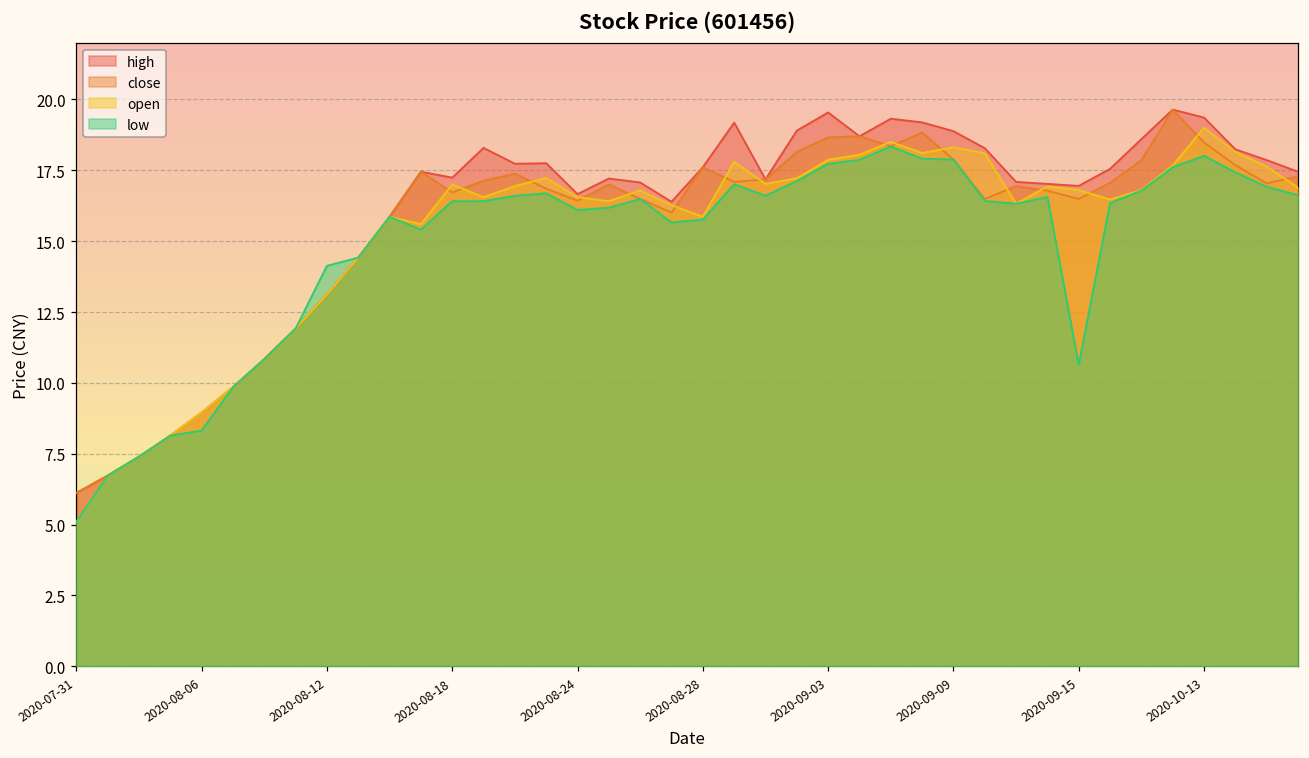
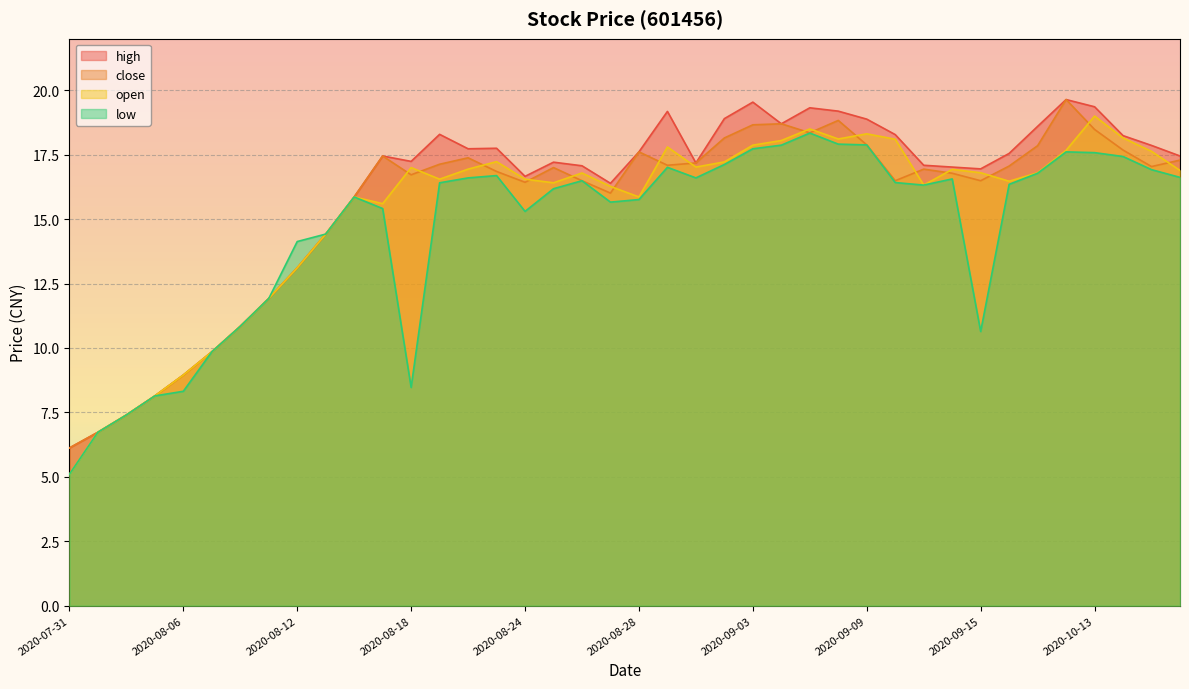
  {
    "low": {
      "2020-08-06": 8.3,
      "2020-08-12": 14.1,
-     "2020-08-18": 16.4,
-     "2020-08-24": 16.1,
+     "2020-08-18": 8.5,
+     "2020-08-24": 15.3,
      "2020-09-03": 17.7,
      "2020-09-15": 10.6,
-     "2020-10-13": 18.0
+     "2020-10-13": 17.6
    }
  }
